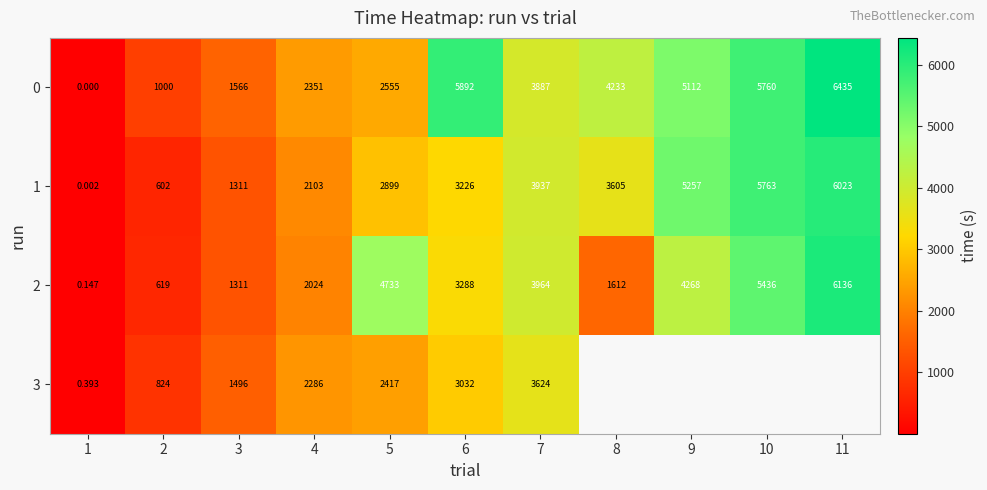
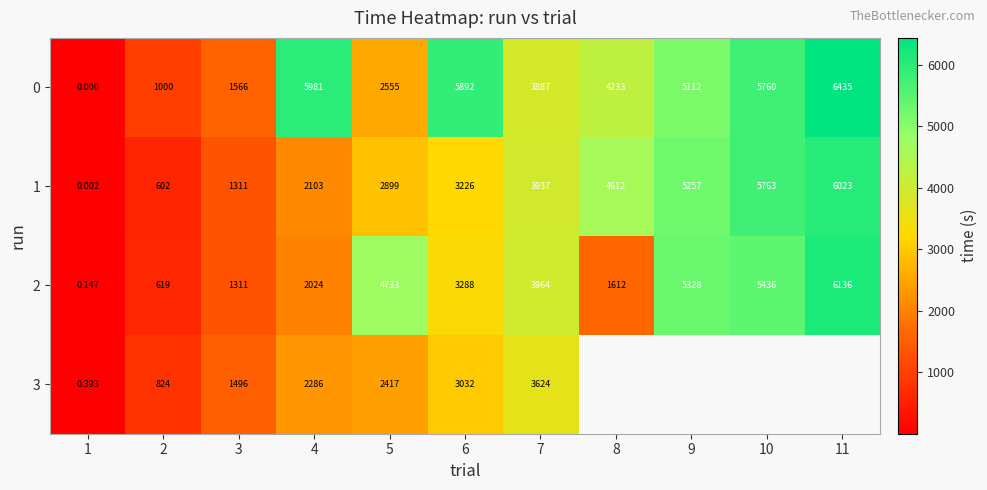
  {
    "0": {
      "1": 0.000,
      "2": 1000,
      "3": 1566,
-     "4": 2351,
+     "4": 5981,
      "5": 2555,
      "6": 5892,
      "7": 3887,
      "8": 4233,
      "9": 5112,
      "10": 5760,
      "11": 6435
    },
    "1": {
      "1": 0.002,
      "2": 602,
      "3": 1311,
      "4": 2103,
      "5": 2899,
      "6": 3226,
      "7": 3937,
-     "8": 3605,
+     "8": 4612,
      "9": 5257,
      "10": 5763,
      "11": 6023
    },
    "2": {
      "1": 0.147,
      "2": 619,
      "3": 1311,
      "4": 2024,
      "5": 4733,
      "6": 3288,
      "7": 3964,
      "8": 1612,
-     "9": 4268,
+     "9": 5328,
      "10": 5436,
      "11": 6136
    },
    "3": {
      "1": 0.393,
      "2": 824,
      "3": 1496,
      "4": 2286,
      "5": 2417,
      "6": 3032,
      "7": 3624
    }
  }
